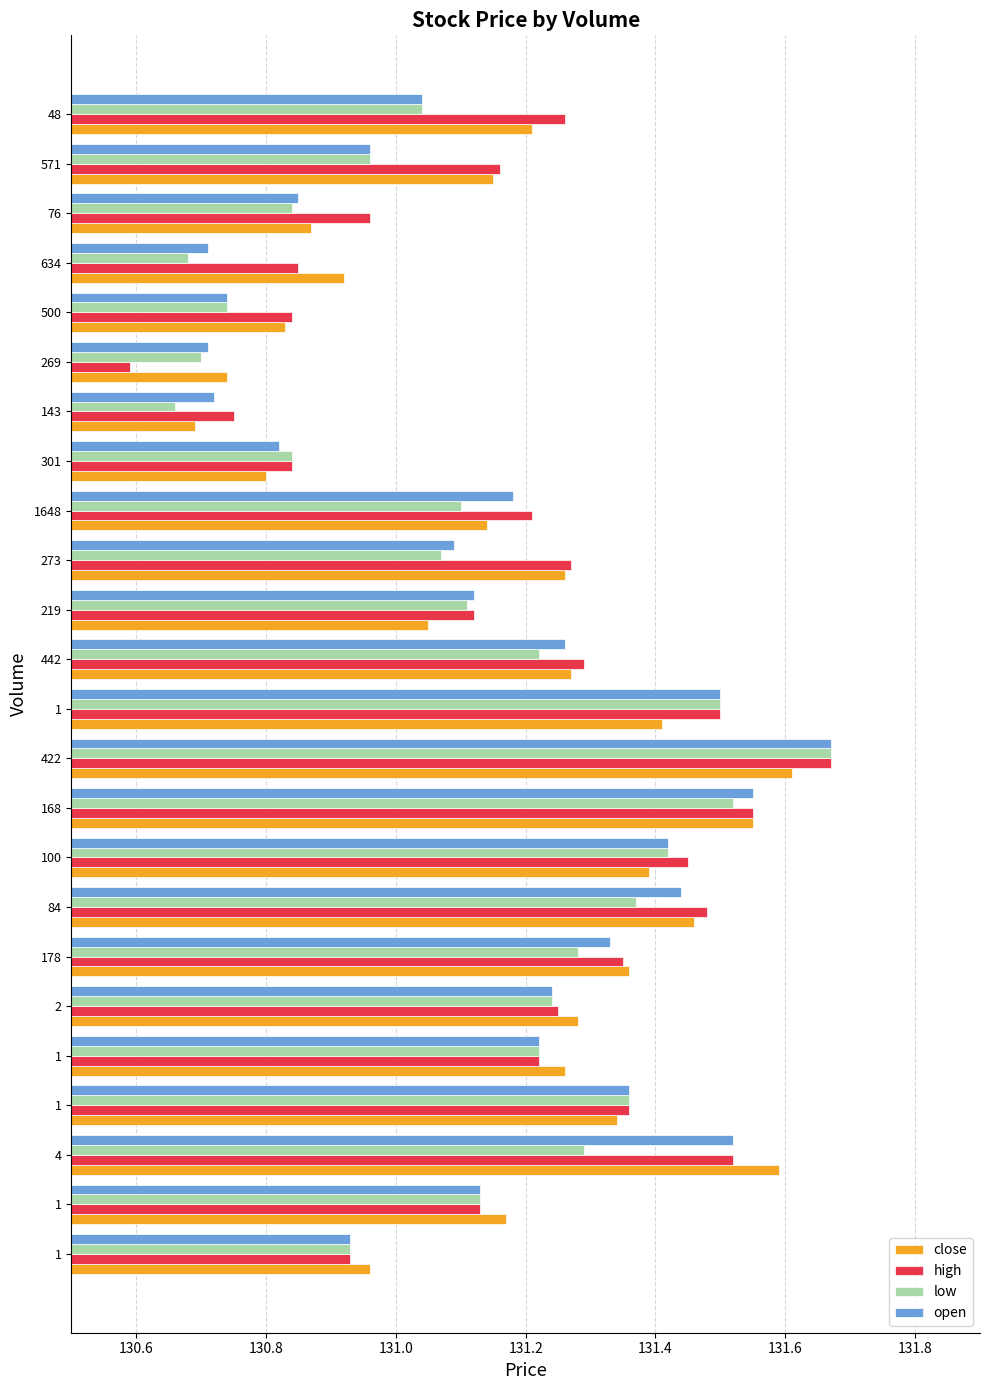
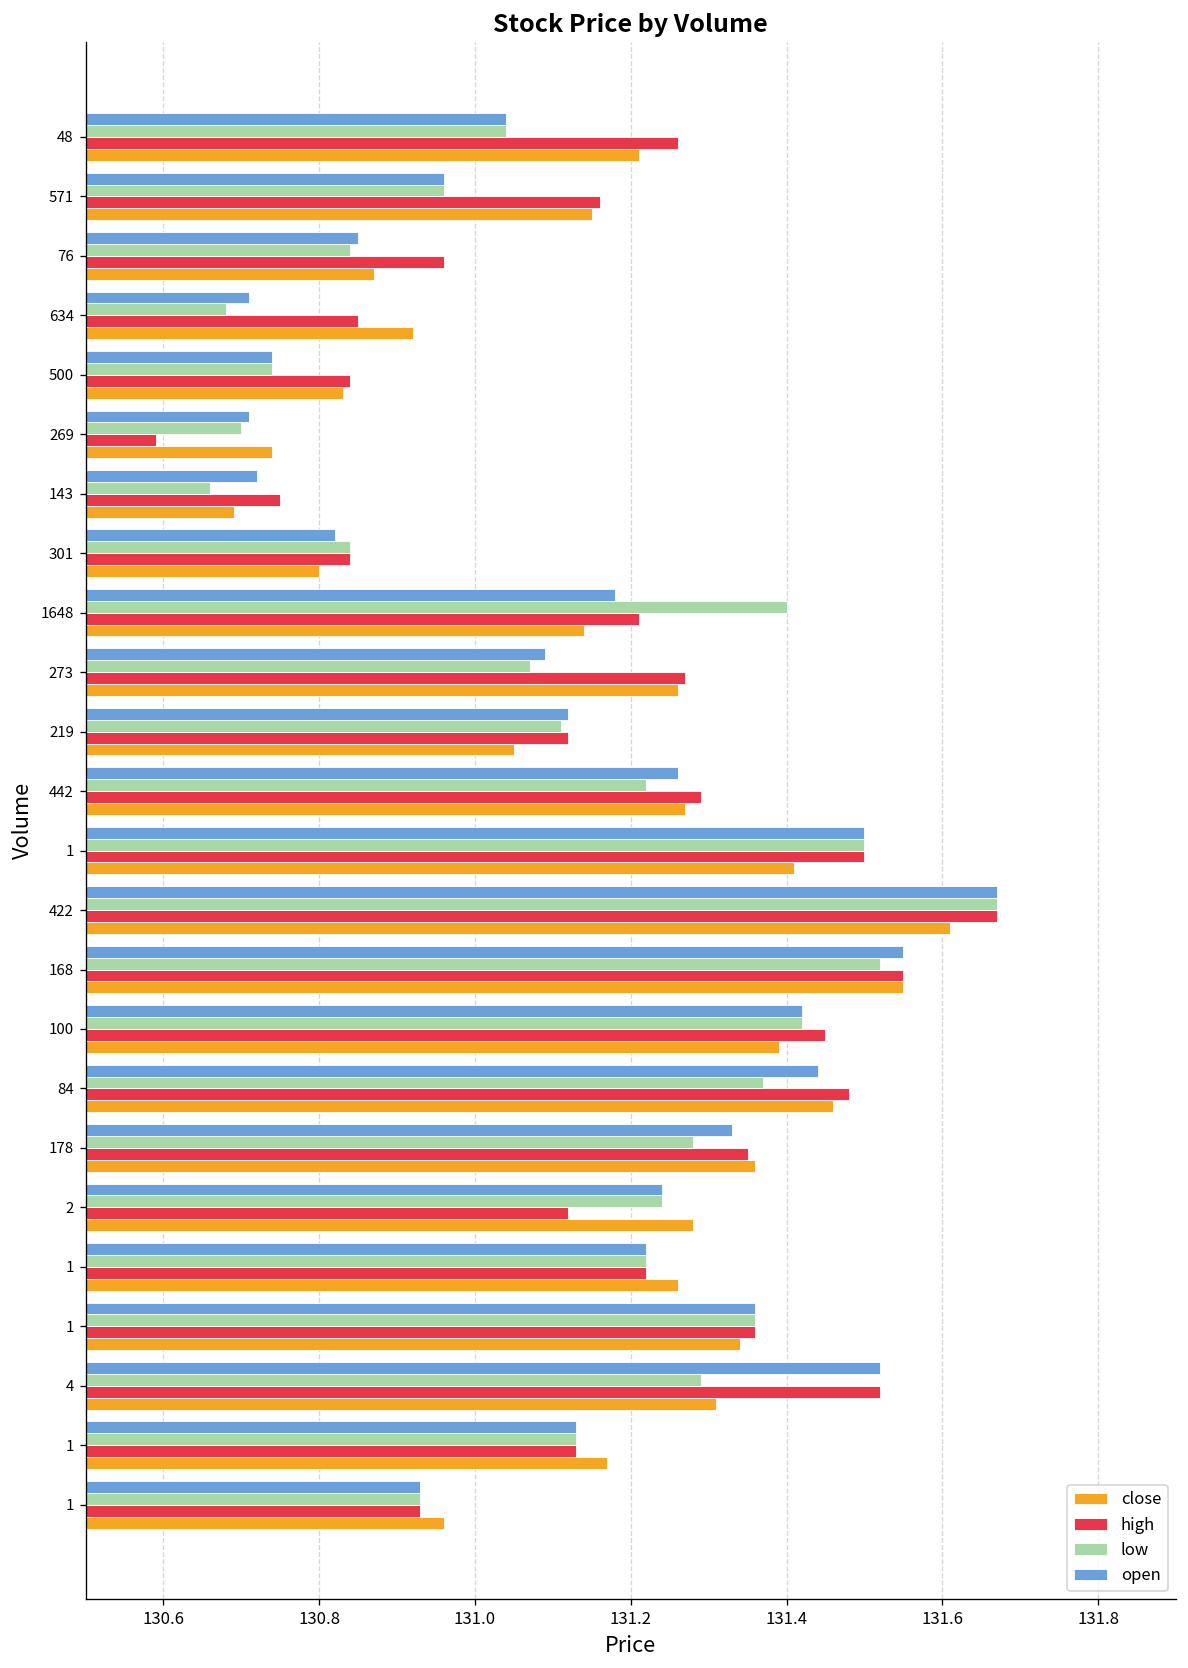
  {
    "close": {
      "48": 131.21,
      "571": 131.15,
      "76": 130.87,
      "634": 130.92,
      "500": 130.83,
      "269": 130.74,
      "143": 130.69,
      "301": 130.80,
      "1648": 131.14,
      "273": 131.26,
      "219": 131.05,
      "442": 131.27,
      "422": 131.61,
      "168": 131.55,
      "100": 131.39,
      "84": 131.46,
      "178": 131.36,
      "2": 131.28,
-     "4": 131.59
+     "4": 131.31
    },
    "high": {
      "48": 131.26,
      "571": 131.16,
      "76": 130.96,
      "634": 130.85,
      "500": 130.84,
      "269": 130.59,
      "143": 130.75,
      "301": 130.84,
      "1648": 131.21,
      "273": 131.27,
      "219": 131.12,
      "442": 131.29,
      "422": 131.67,
      "168": 131.55,
      "100": 131.45,
      "84": 131.48,
      "178": 131.35,
-     "2": 131.25,
+     "2": 131.12,
      "4": 131.52
    },
    "low": {
      "48": 131.04,
      "571": 130.96,
      "76": 130.84,
      "634": 130.68,
      "500": 130.74,
      "269": 130.7,
      "143": 130.66,
      "301": 130.84,
-     "1648": 131.1,
+     "1648": 131.4,
      "273": 131.07,
      "219": 131.11,
      "442": 131.22,
      "422": 131.67,
      "168": 131.52,
      "100": 131.42,
      "84": 131.37,
      "178": 131.28,
      "2": 131.24,
      "4": 131.29
    },
    "open": {
      "48": 131.04,
      "571": 130.96,
      "76": 130.85,
      "634": 130.71,
      "500": 130.74,
      "269": 130.71,
      "143": 130.72,
      "301": 130.82,
      "1648": 131.18,
      "273": 131.09,
      "219": 131.12,
      "442": 131.26,
      "422": 131.67,
      "168": 131.55,
      "100": 131.42,
      "84": 131.44,
      "178": 131.33,
      "2": 131.24,
      "4": 131.52
    }
  }
